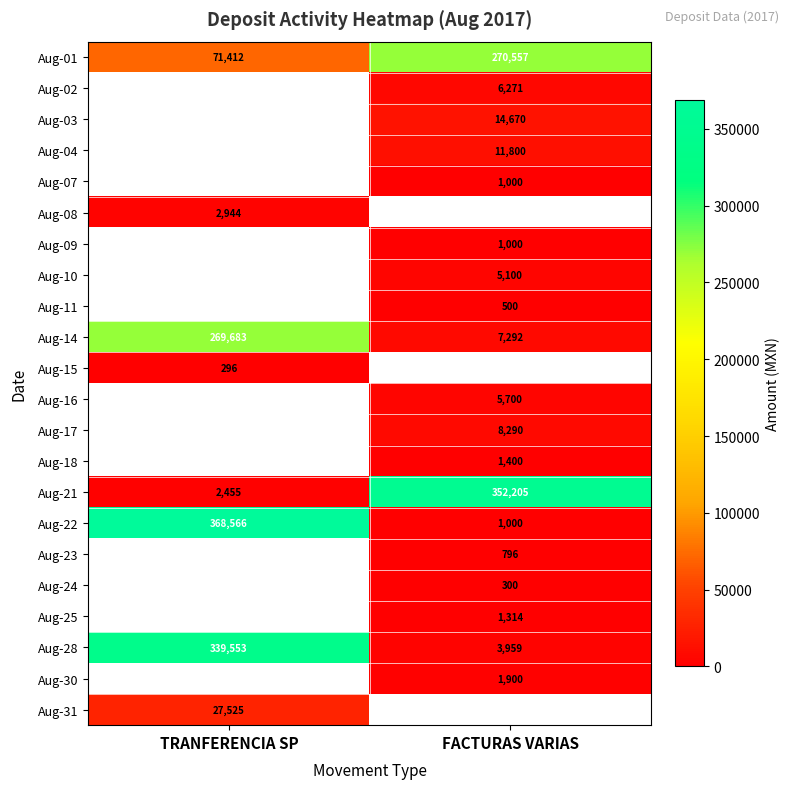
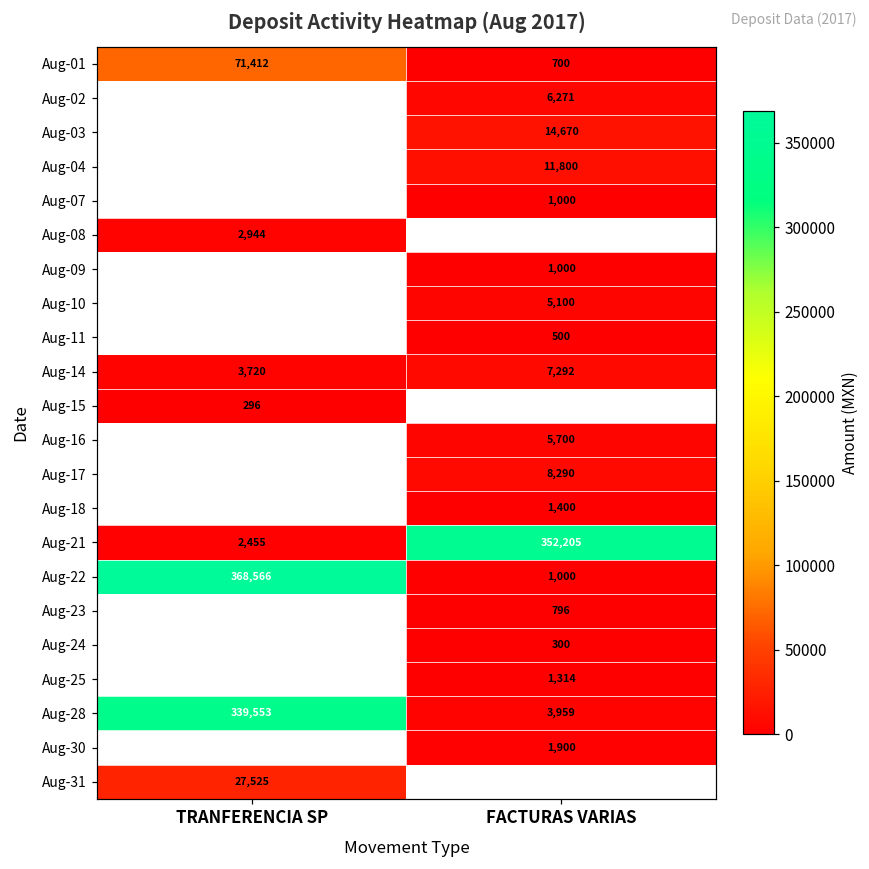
  {
    "Aug-01": {
      "TRANFERENCIA SP": "71,412",
-     "FACTURAS VARIAS": "270,557"
+     "FACTURAS VARIAS": "700"
    },
    "Aug-02": {
      "FACTURAS VARIAS": "6,271"
    },
    "Aug-03": {
      "FACTURAS VARIAS": "14,670"
    },
    "Aug-04": {
      "FACTURAS VARIAS": "11,800"
    },
    "Aug-07": {
      "FACTURAS VARIAS": "1,000"
    },
    "Aug-08": {
      "TRANFERENCIA SP": "2,944"
    },
    "Aug-09": {
      "FACTURAS VARIAS": "1,000"
    },
    "Aug-10": {
      "FACTURAS VARIAS": "5,100"
    },
    "Aug-11": {
      "FACTURAS VARIAS": "500"
    },
    "Aug-14": {
-     "TRANFERENCIA SP": "269,683",
+     "TRANFERENCIA SP": "3,720",
      "FACTURAS VARIAS": "7,292"
    },
    "Aug-15": {
      "TRANFERENCIA SP": "296"
    },
    "Aug-16": {
      "FACTURAS VARIAS": "5,700"
    },
    "Aug-17": {
      "FACTURAS VARIAS": "8,290"
    },
    "Aug-18": {
      "FACTURAS VARIAS": "1,400"
    },
    "Aug-21": {
      "TRANFERENCIA SP": "2,455",
      "FACTURAS VARIAS": "352,205"
    },
    "Aug-22": {
      "TRANFERENCIA SP": "368,566",
      "FACTURAS VARIAS": "1,000"
    },
    "Aug-23": {
      "FACTURAS VARIAS": "796"
    },
    "Aug-24": {
      "FACTURAS VARIAS": "300"
    },
    "Aug-25": {
      "FACTURAS VARIAS": "1,314"
    },
    "Aug-28": {
      "TRANFERENCIA SP": "339,553",
      "FACTURAS VARIAS": "3,959"
    },
    "Aug-30": {
      "FACTURAS VARIAS": "1,900"
    },
    "Aug-31": {
      "TRANFERENCIA SP": "27,525"
    }
  }
